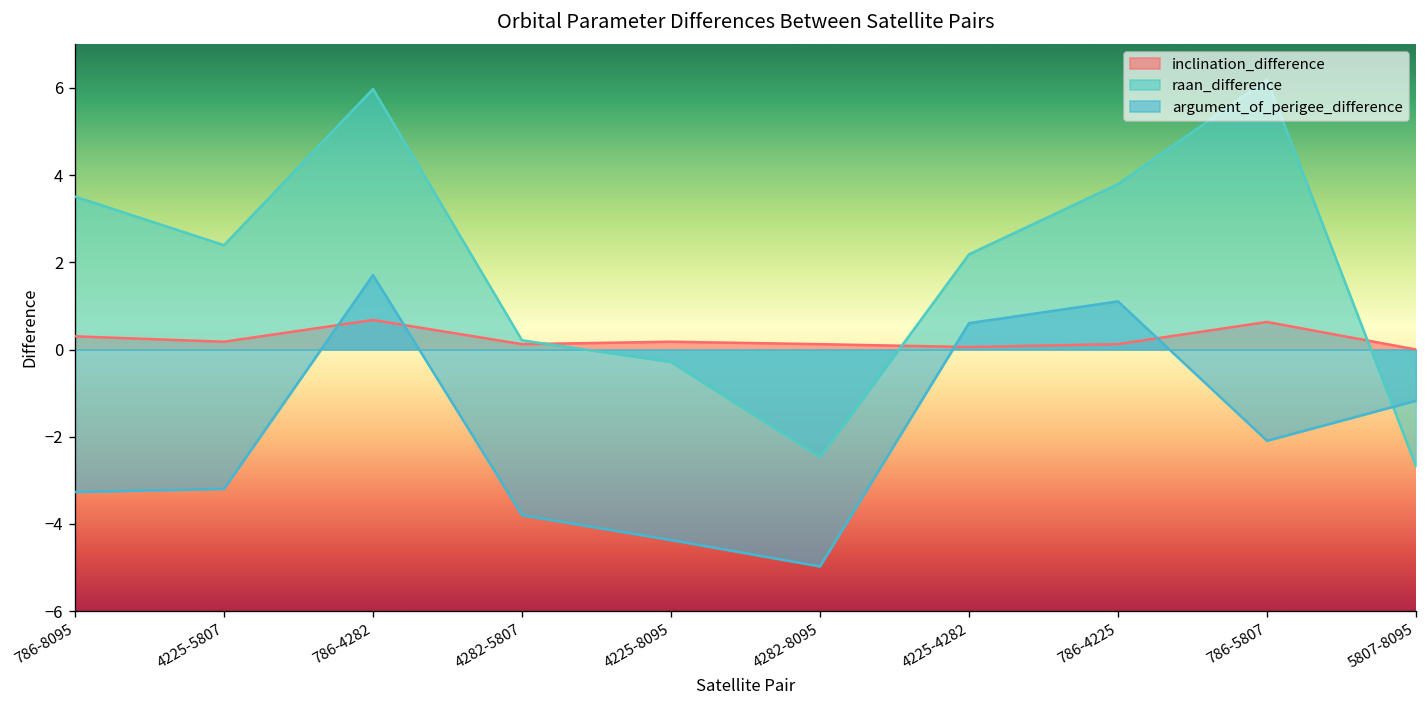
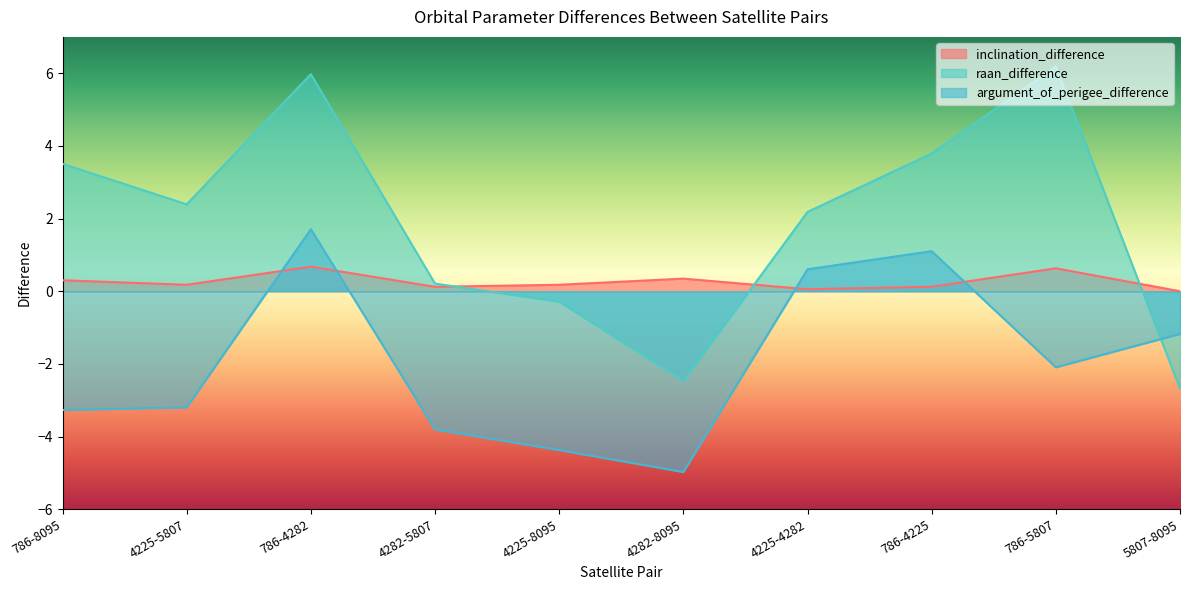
  {
    "inclination_difference": {
      "786-8095": 0.3,
      "4225-5807": 0.2,
      "786-4282": 0.7,
      "4282-5807": 0.1,
      "4225-8095": 0.2,
-     "4282-8095": 0.1,
+     "4282-8095": 0.3,
      "4225-4282": 0.1,
      "786-4225": 0.1,
      "786-5807": 0.6
    }
  }
